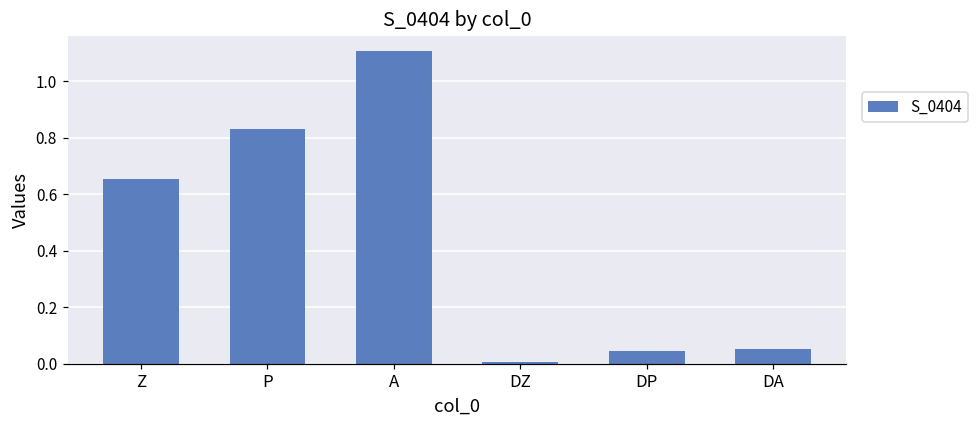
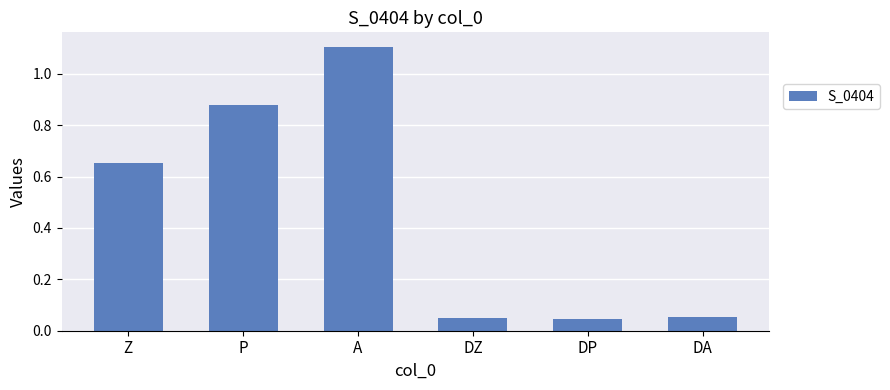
  {
    "Z": 0.65,
-   "P": 0.83,
+   "P": 0.88,
    "A": 1.11,
-   "DZ": 0.01,
+   "DZ": 0.05,
    "DP": 0.05,
    "DA": 0.05
  }
